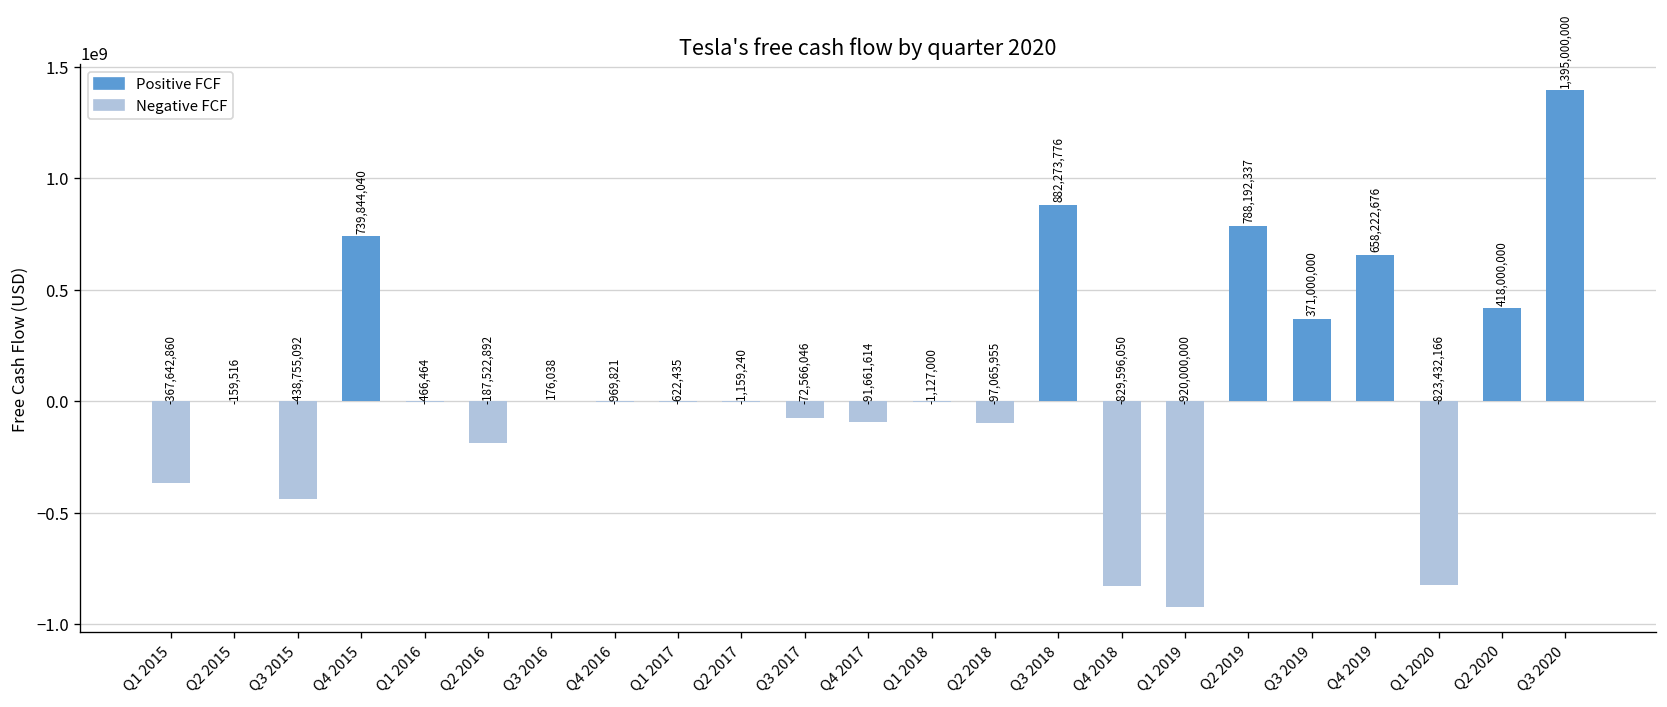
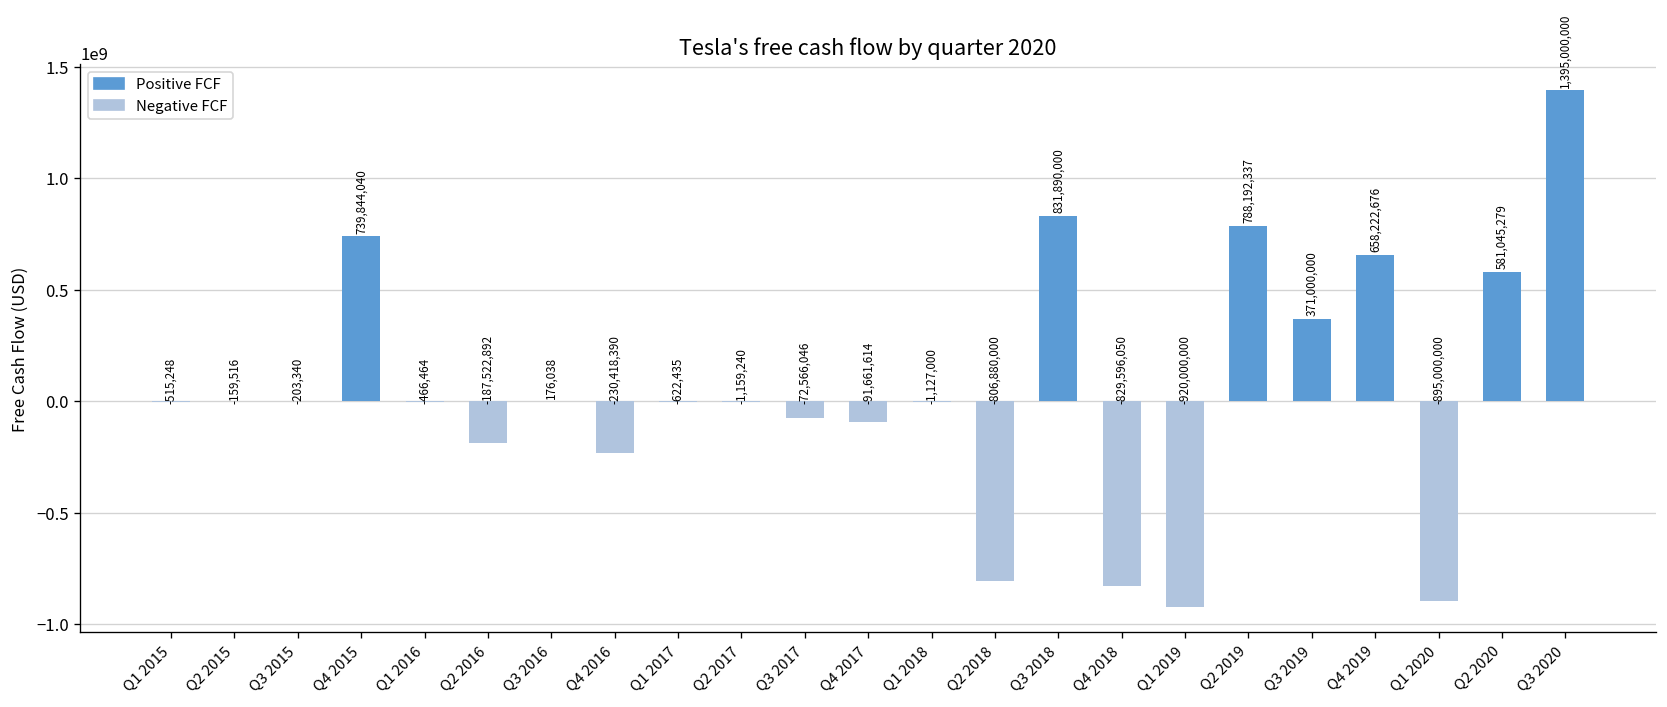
  {
-   "Q1 2015": "-367,642,860",
+   "Q1 2015": "-515,248",
    "Q2 2015": "-159,516",
-   "Q3 2015": "-438,755,092",
+   "Q3 2015": "-203,340",
    "Q4 2015": "739,844,040",
    "Q1 2016": "-466,464",
    "Q3 2016": "176,038",
-   "Q4 2016": "-969,821",
+   "Q4 2016": "-230,418,390",
    "Q1 2017": "-622,435",
    "Q2 2017": "-1,159,240",
    "Q3 2017": "-72,566,046",
    "Q4 2017": "-91,661,614",
    "Q1 2018": "-1,127,000",
-   "Q2 2018": "-97,065,955",
-   "Q3 2018": "882,273,776",
+   "Q2 2018": "-806,880,000",
+   "Q3 2018": "831,890,000",
    "Q2 2019": "788,192,337",
    "Q3 2019": "371,000,000",
    "Q4 2019": "658,222,676",
-   "Q1 2020": "-823,432,166",
-   "Q2 2020": "418,000,000",
+   "Q1 2020": "-895,000,000",
+   "Q2 2020": "581,045,279",
    "Q3 2020": "1,395,000,000"
  }
